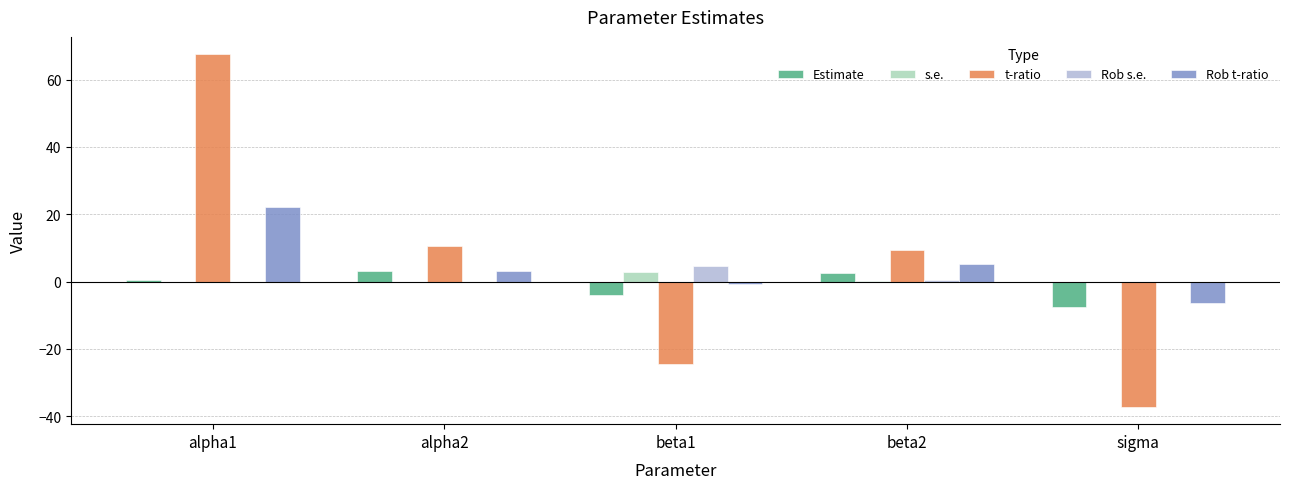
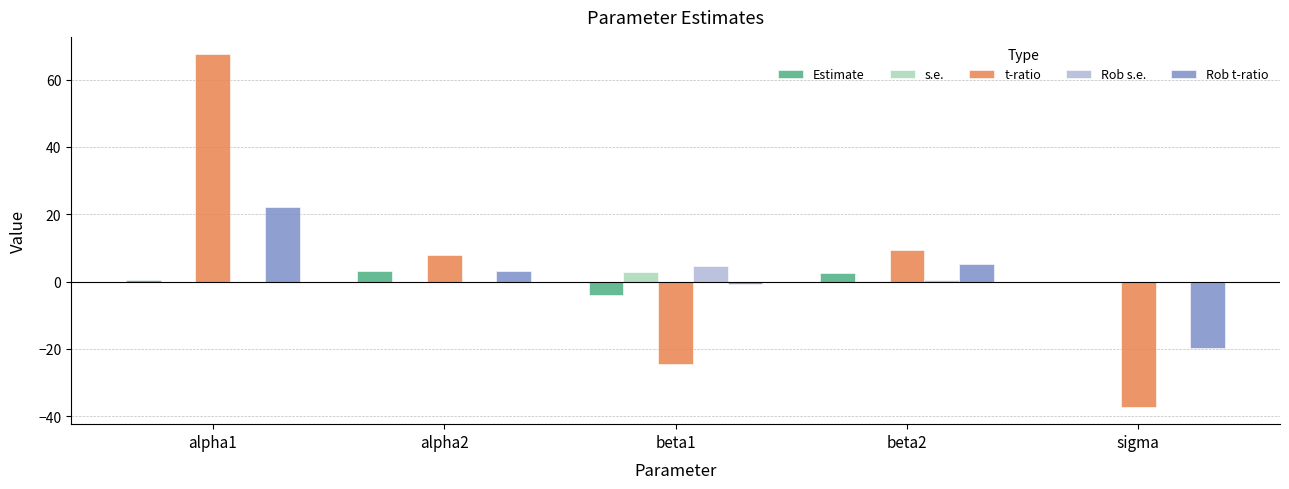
  {
    "Estimate": {
      "alpha2": 3,
      "beta1": -4,
      "beta2": 3,
-     "sigma": -8
+     "sigma": 0
    },
    "t-ratio": {
      "alpha1": 67,
-     "alpha2": 11,
+     "alpha2": 8,
      "beta1": -25,
      "beta2": 9,
      "sigma": -37
    },
    "Rob t-ratio": {
      "alpha1": 22,
      "alpha2": 3,
      "beta1": -1,
      "beta2": 5,
-     "sigma": -6
+     "sigma": -20
    }
  }
